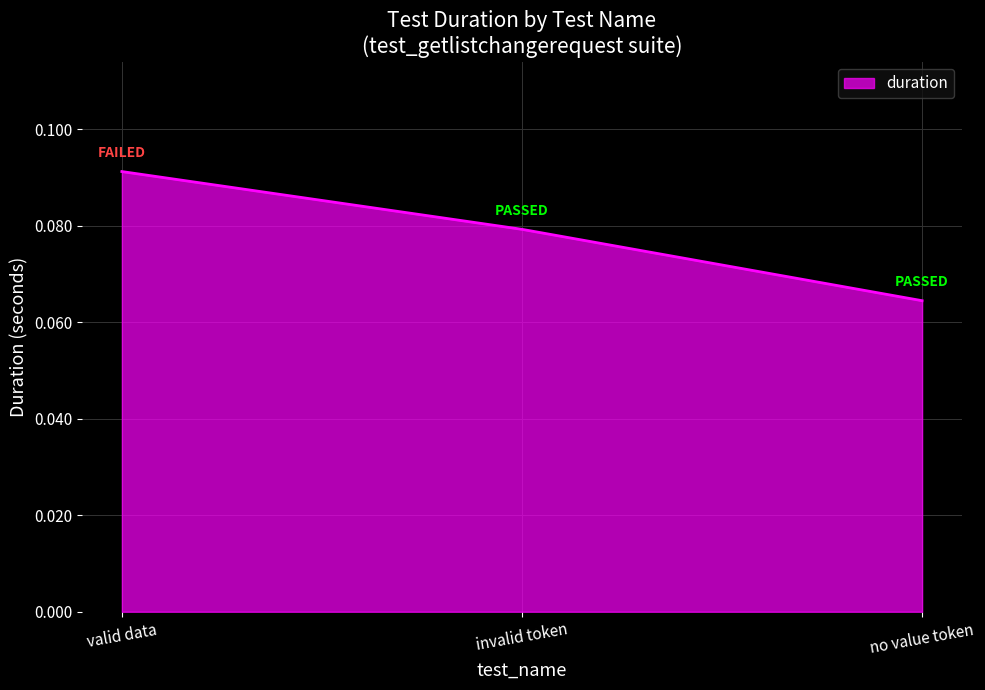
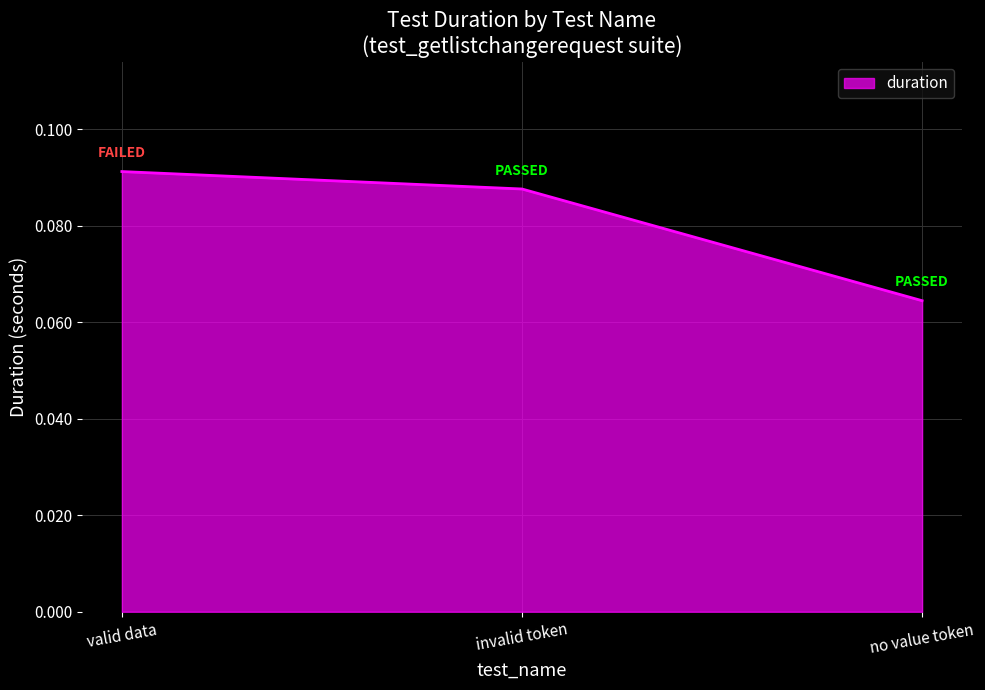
  {
    "valid data": 0.091,
-   "invalid token": 0.079,
+   "invalid token": 0.088,
    "no value token": 0.064
  }
